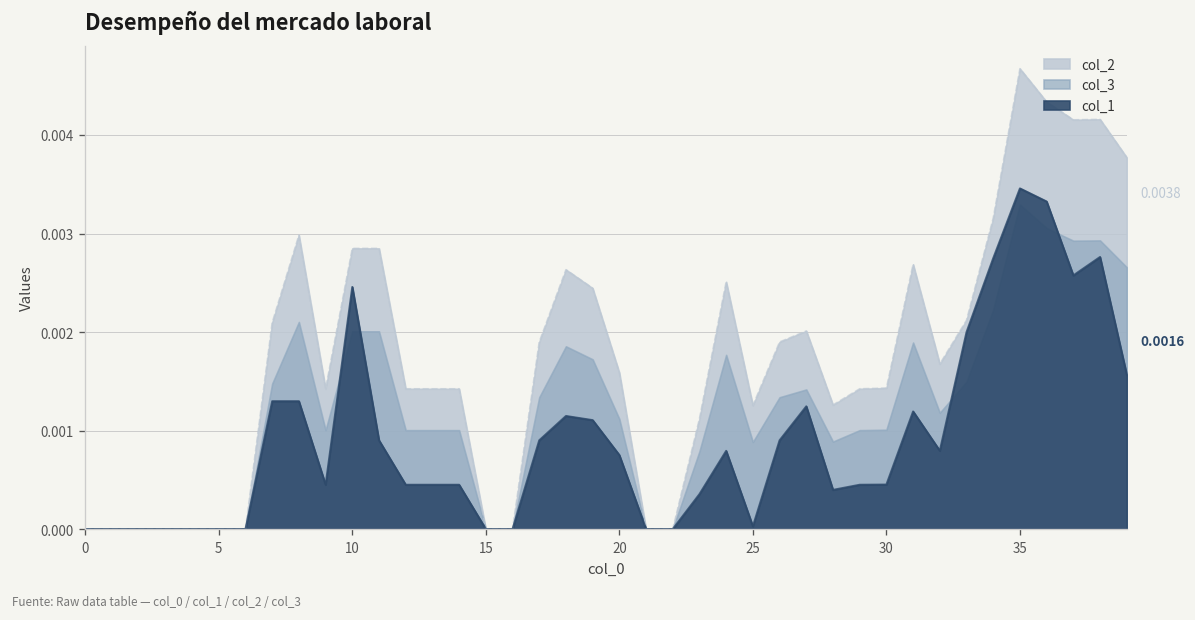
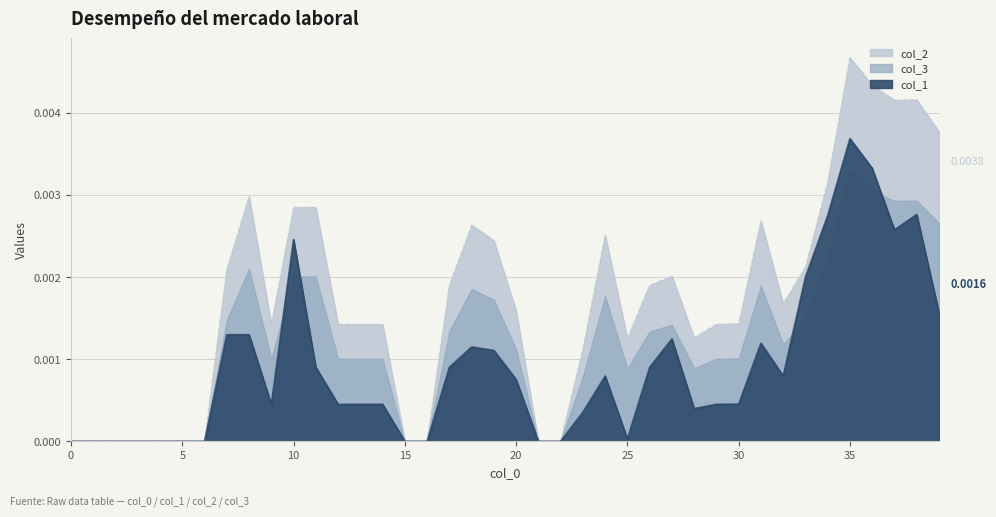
  {
    "col_1": {
      "10": 0.0025,
      "20": 0.0008,
      "25": 0.0000,
      "30": 0.0005,
-     "35": 0.0035
+     "35": 0.0037
    }
  }
